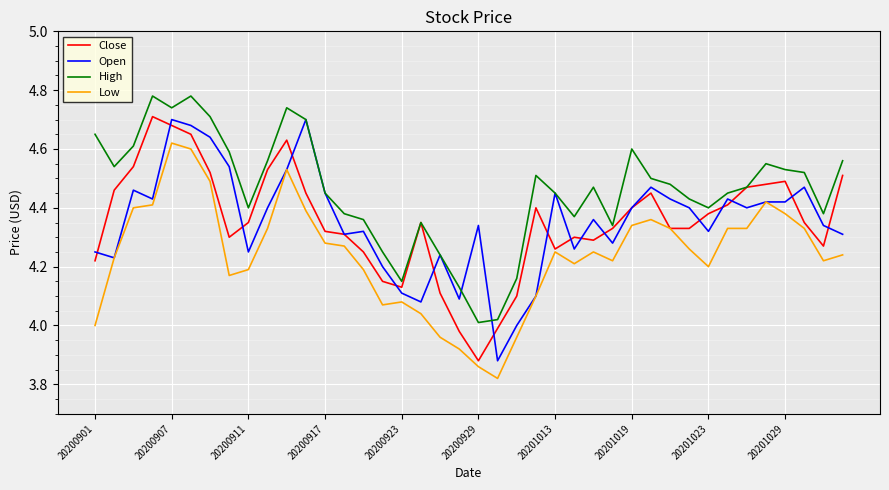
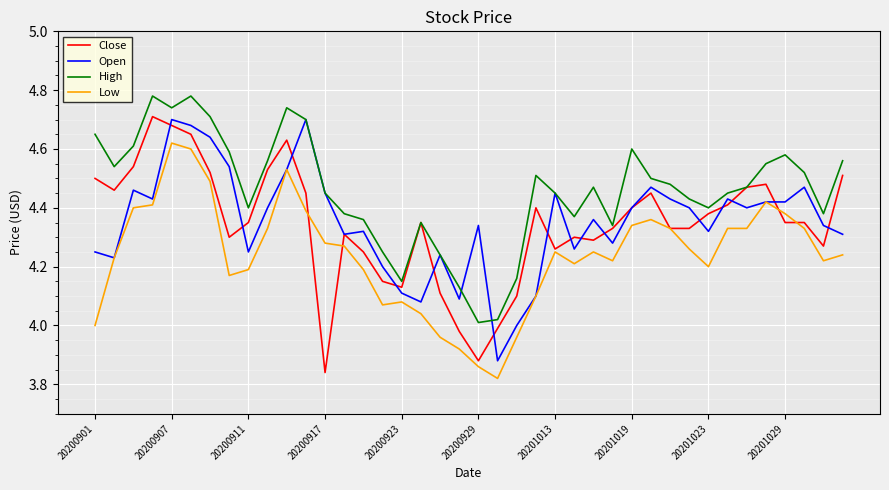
  {
    "Close": {
-     "20200901": 4.22,
+     "20200901": 4.50,
      "20200907": 4.68,
      "20200911": 4.35,
-     "20200917": 4.32,
+     "20200917": 3.84,
      "20200923": 4.13,
      "20200929": 3.88,
      "20201013": 4.26,
      "20201023": 4.38,
-     "20201029": 4.49
+     "20201029": 4.35
    },
    "Open": {
      "20200901": 4.25,
      "20200907": 4.70,
      "20200911": 4.25,
      "20200923": 4.11,
      "20200929": 4.34,
      "20201023": 4.32,
      "20201029": 4.42
    },
    "High": {
      "20200901": 4.65,
      "20200907": 4.74,
      "20200911": 4.40,
      "20200923": 4.15,
      "20200929": 4.01,
      "20201019": 4.60,
      "20201023": 4.40,
-     "20201029": 4.53
+     "20201029": 4.58
    },
    "Low": {
      "20200901": 4.00,
      "20200907": 4.62,
      "20200911": 4.19,
      "20200917": 4.28,
      "20200923": 4.08,
      "20200929": 3.86,
      "20201013": 4.25,
      "20201019": 4.34,
      "20201023": 4.20,
      "20201029": 4.38
    }
  }
